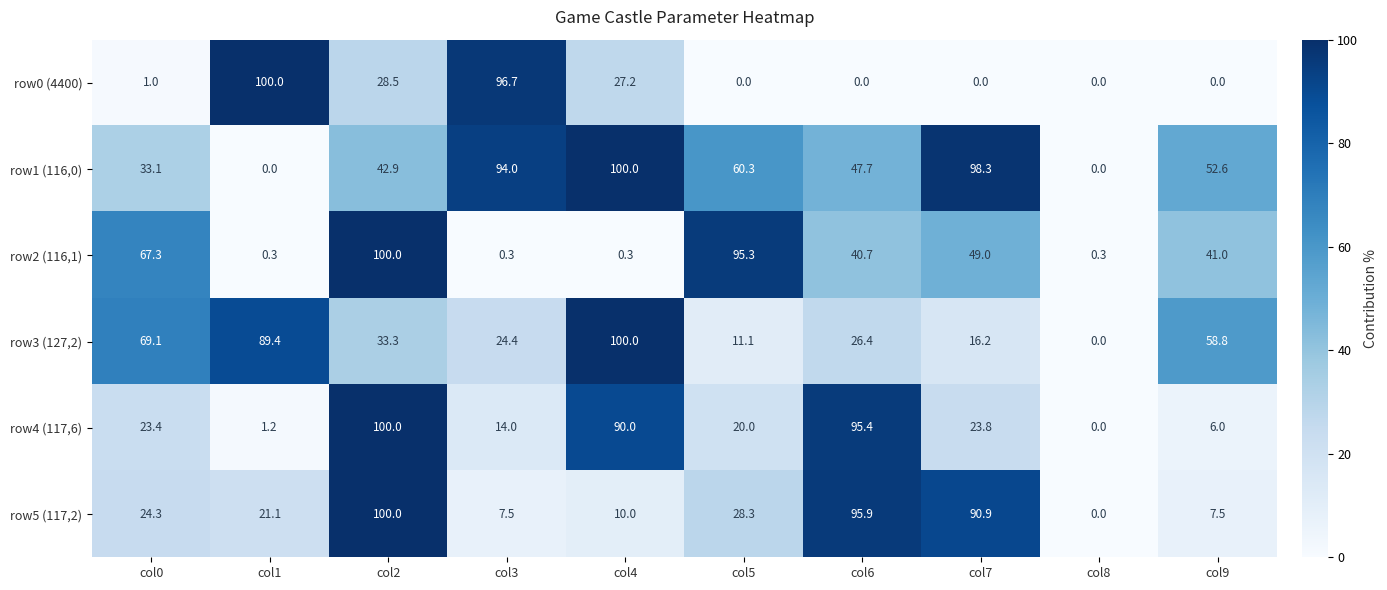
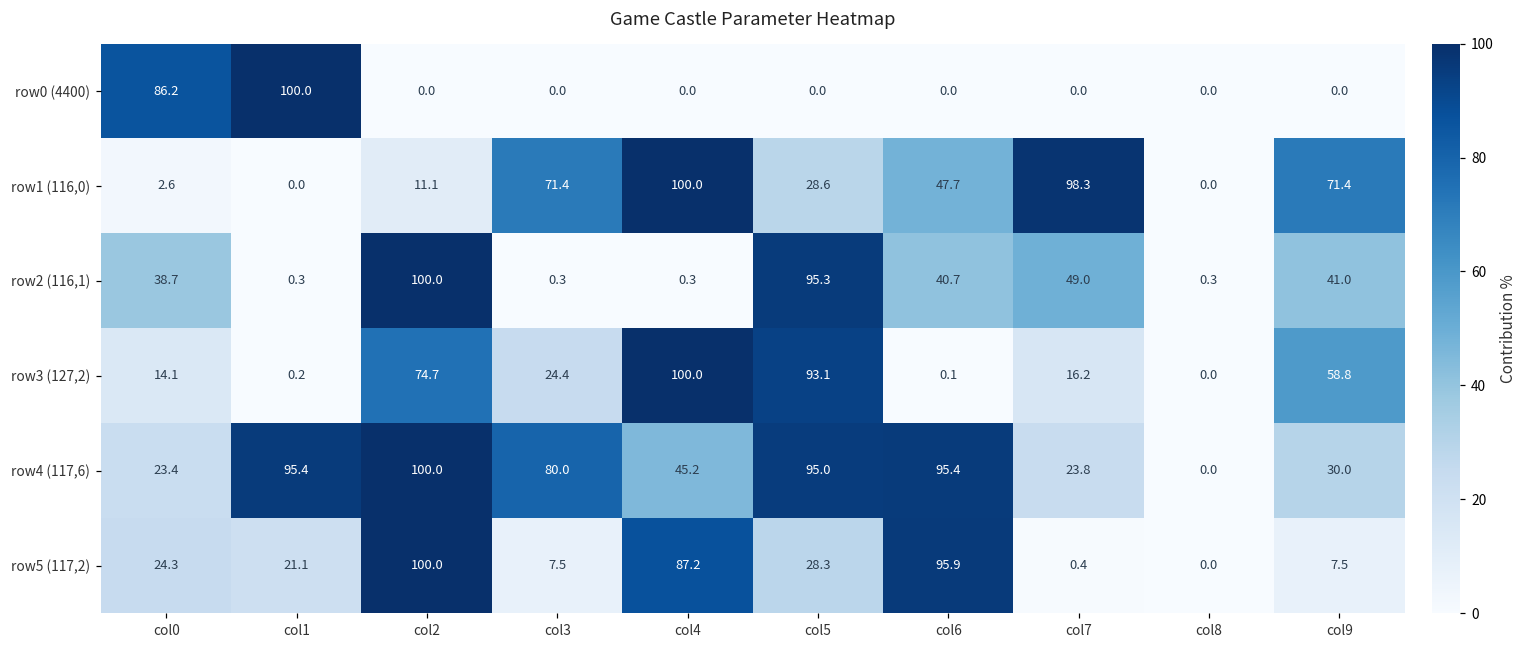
  {
    "row0 (4400)": {
-     "col0": 1.0,
+     "col0": 86.2,
      "col1": 100.0,
-     "col2": 28.5,
-     "col3": 96.7,
-     "col4": 27.2,
+     "col2": 0.0,
+     "col3": 0.0,
+     "col4": 0.0,
      "col5": 0.0,
      "col6": 0.0,
      "col7": 0.0,
      "col8": 0.0,
      "col9": 0.0
    },
    "row1 (116,0)": {
-     "col0": 33.1,
+     "col0": 2.6,
      "col1": 0.0,
-     "col2": 42.9,
-     "col3": 94.0,
+     "col2": 11.1,
+     "col3": 71.4,
      "col4": 100.0,
-     "col5": 60.3,
+     "col5": 28.6,
      "col6": 47.7,
      "col7": 98.3,
      "col8": 0.0,
-     "col9": 52.6
+     "col9": 71.4
    },
    "row2 (116,1)": {
-     "col0": 67.3,
+     "col0": 38.7,
      "col1": 0.3,
      "col2": 100.0,
      "col3": 0.3,
      "col4": 0.3,
      "col5": 95.3,
      "col6": 40.7,
      "col7": 49.0,
      "col8": 0.3,
      "col9": 41.0
    },
    "row3 (127,2)": {
-     "col0": 69.1,
-     "col1": 89.4,
-     "col2": 33.3,
+     "col0": 14.1,
+     "col1": 0.2,
+     "col2": 74.7,
      "col3": 24.4,
      "col4": 100.0,
-     "col5": 11.1,
-     "col6": 26.4,
+     "col5": 93.1,
+     "col6": 0.1,
      "col7": 16.2,
      "col8": 0.0,
      "col9": 58.8
    },
    "row4 (117,6)": {
      "col0": 23.4,
-     "col1": 1.2,
+     "col1": 95.4,
      "col2": 100.0,
-     "col3": 14.0,
-     "col4": 90.0,
-     "col5": 20.0,
+     "col3": 80.0,
+     "col4": 45.2,
+     "col5": 95.0,
      "col6": 95.4,
      "col7": 23.8,
      "col8": 0.0,
-     "col9": 6.0
+     "col9": 30.0
    },
    "row5 (117,2)": {
      "col0": 24.3,
      "col1": 21.1,
      "col2": 100.0,
      "col3": 7.5,
-     "col4": 10.0,
+     "col4": 87.2,
      "col5": 28.3,
      "col6": 95.9,
-     "col7": 90.9,
+     "col7": 0.4,
      "col8": 0.0,
      "col9": 7.5
    }
  }
